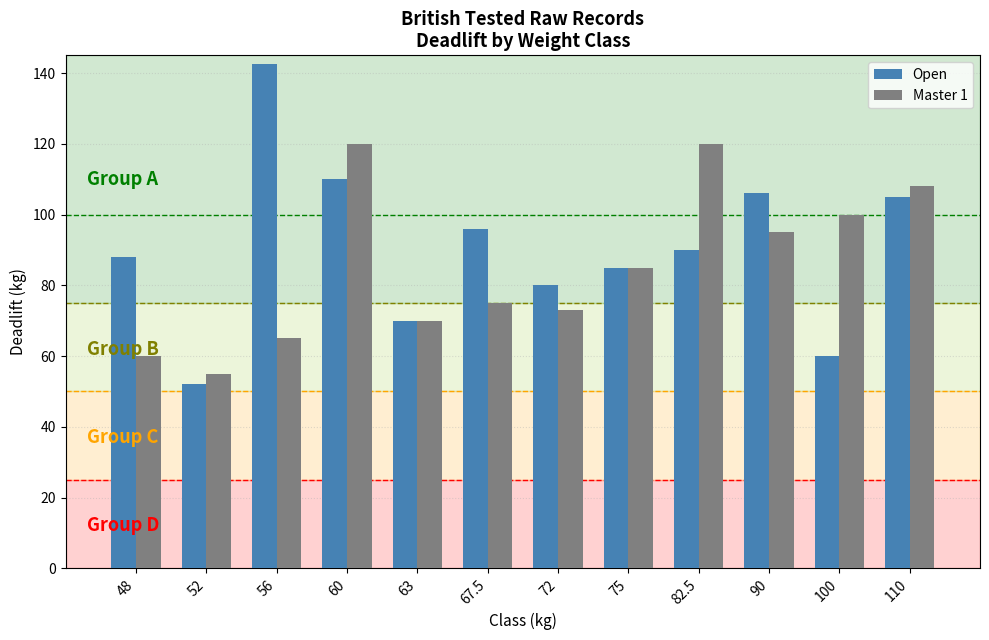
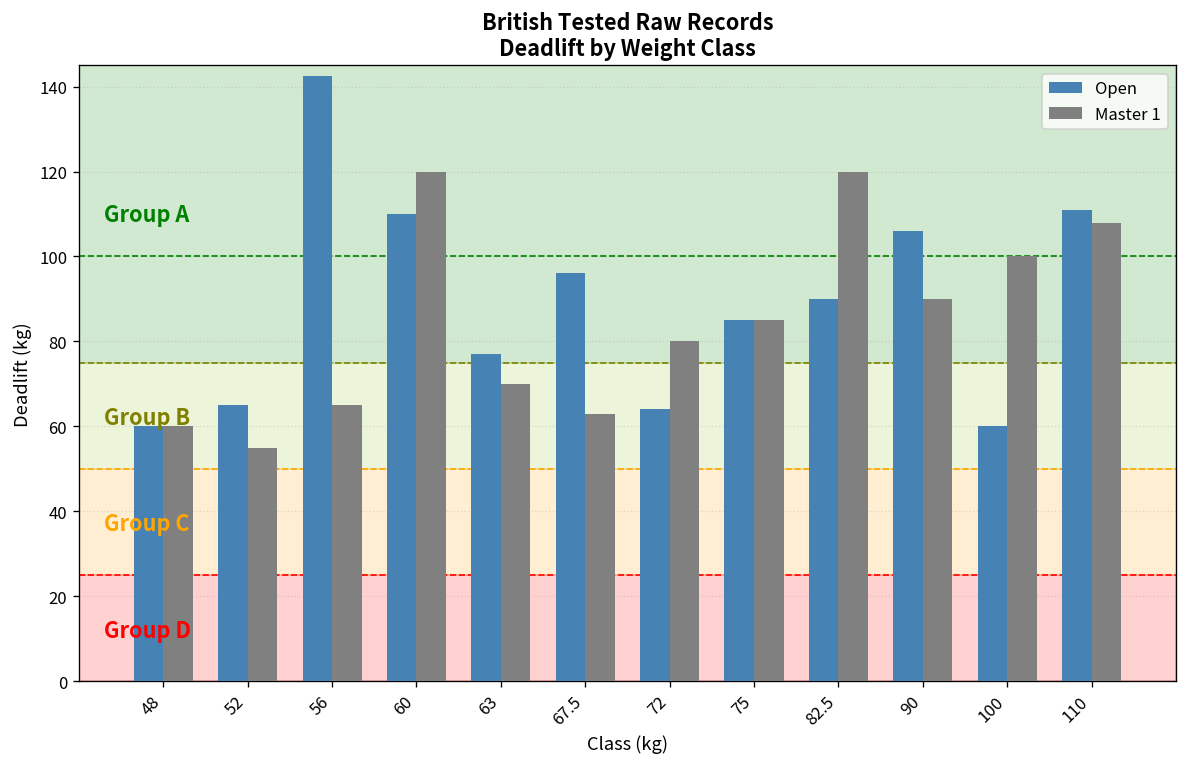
  {
    "Open": {
-     "48": 88,
-     "52": 52,
+     "48": 60,
+     "52": 65,
      "56": 143,
      "60": 110,
-     "63": 70,
+     "63": 77,
      "67.5": 96,
-     "72": 80,
+     "72": 64,
      "75": 85,
      "82.5": 90,
      "90": 106,
      "100": 60,
-     "110": 105
+     "110": 111
    },
    "Master 1": {
      "48": 60,
      "52": 55,
      "56": 65,
      "60": 120,
      "63": 70,
-     "67.5": 75,
-     "72": 73,
+     "67.5": 63,
+     "72": 80,
      "75": 85,
      "82.5": 120,
-     "90": 95,
+     "90": 90,
      "100": 100,
      "110": 108
    }
  }
